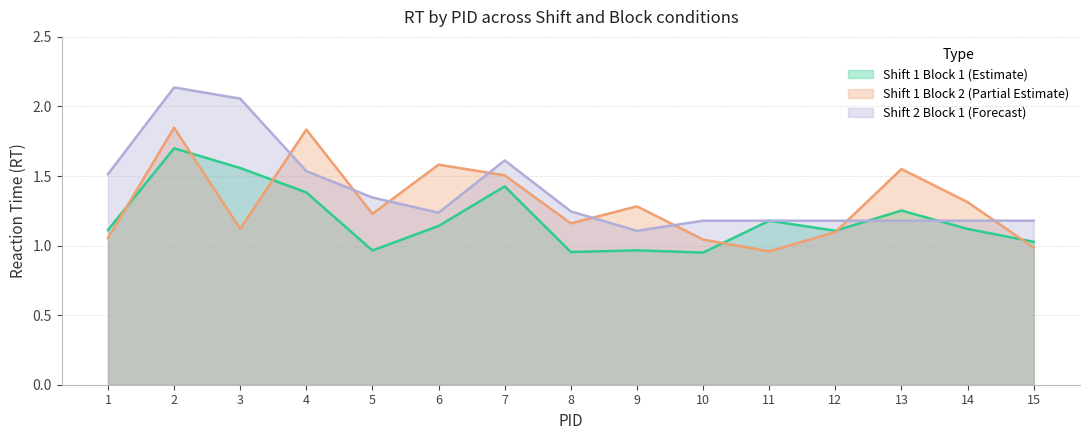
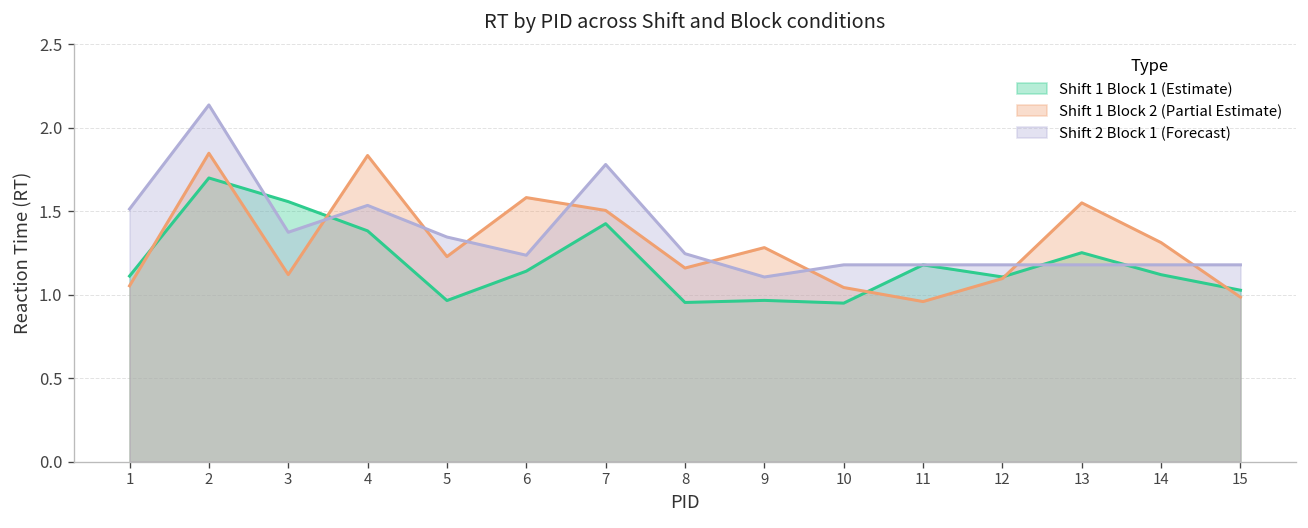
  {
    "Shift 1 Block 1 (Estimate)": {
      "1": 1.11,
      "2": 1.70,
      "3": 1.56,
      "4": 1.38,
      "5": 0.97,
      "6": 1.14,
      "7": 1.43,
      "8": 0.95,
      "9": 0.97,
      "10": 0.95,
      "13": 1.25,
      "14": 1.12,
      "15": 1.03
    },
    "Shift 1 Block 2 (Partial Estimate)": {
      "1": 1.05,
      "2": 1.85,
      "3": 1.12,
      "4": 1.83,
      "5": 1.23,
      "6": 1.58,
      "7": 1.50,
      "8": 1.16,
      "9": 1.28,
      "10": 1.04,
      "11": 0.96,
      "13": 1.55,
      "14": 1.31,
      "15": 0.99
    },
    "Shift 2 Block 1 (Forecast)": {
      "1": 1.51,
      "2": 2.14,
-     "3": 2.06,
+     "3": 1.37,
      "4": 1.54,
      "5": 1.35,
      "6": 1.24,
-     "7": 1.61,
+     "7": 1.78,
      "8": 1.25,
      "9": 1.11,
      "10": 1.18,
      "12": 1.18,
      "13": 1.18,
      "14": 1.18,
      "15": 1.18
    }
  }
